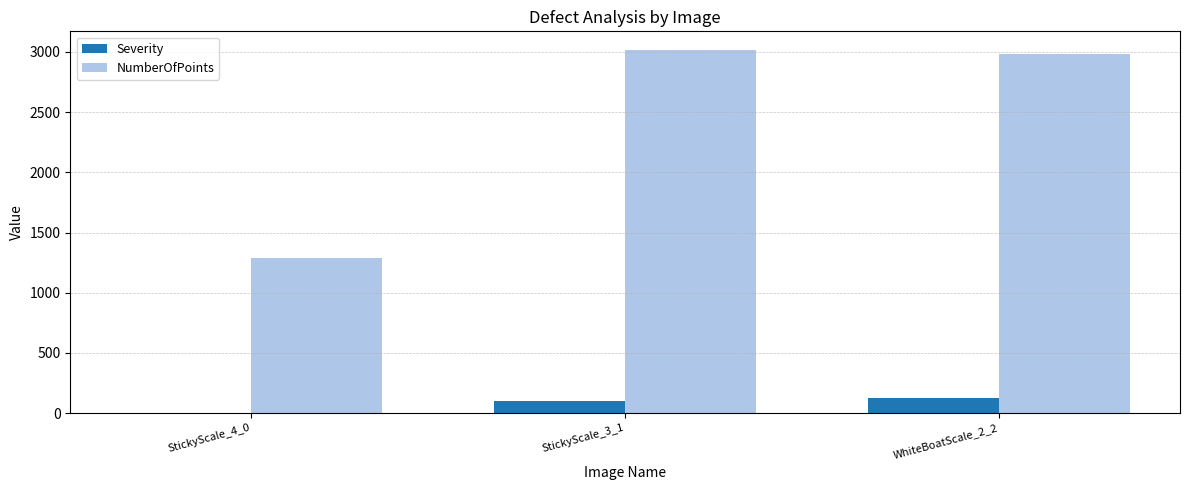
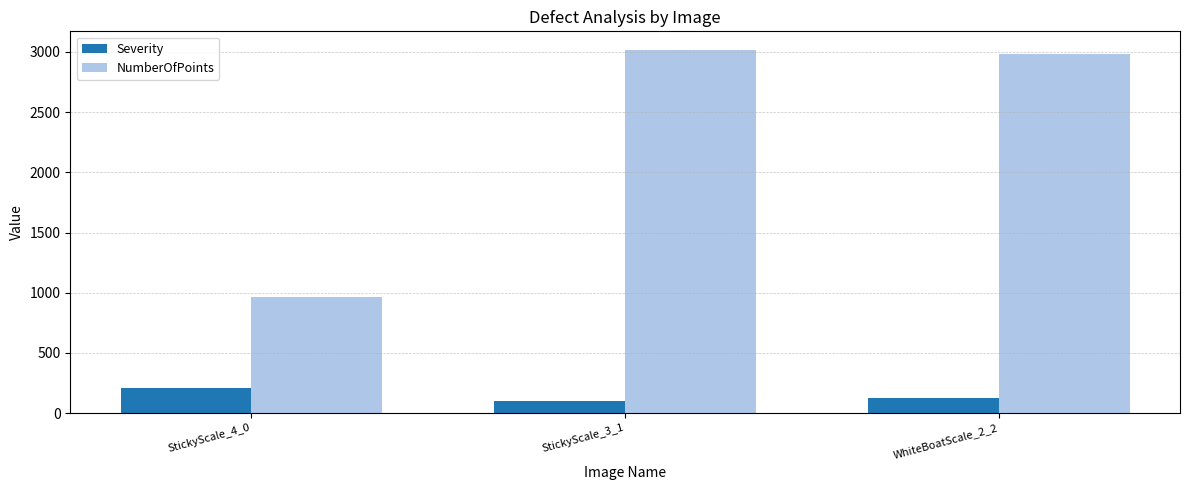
  {
    "Severity": {
-     "StickyScale_4_0": 0,
+     "StickyScale_4_0": 210,
      "StickyScale_3_1": 100,
      "WhiteBoatScale_2_2": 130
    },
    "NumberOfPoints": {
-     "StickyScale_4_0": 1290,
+     "StickyScale_4_0": 960,
      "StickyScale_3_1": 3020,
      "WhiteBoatScale_2_2": 2980
    }
  }
